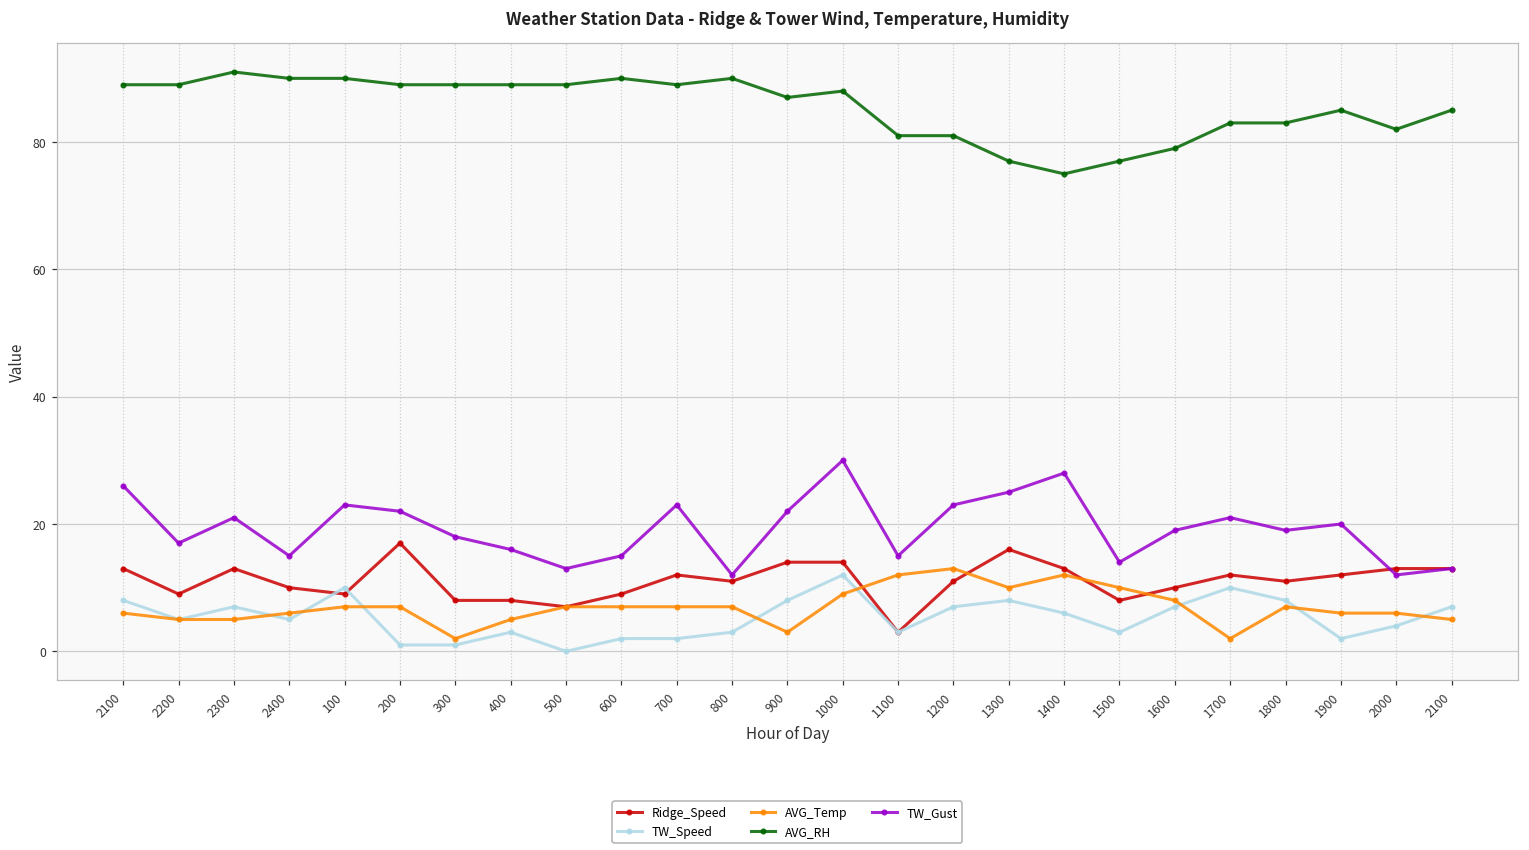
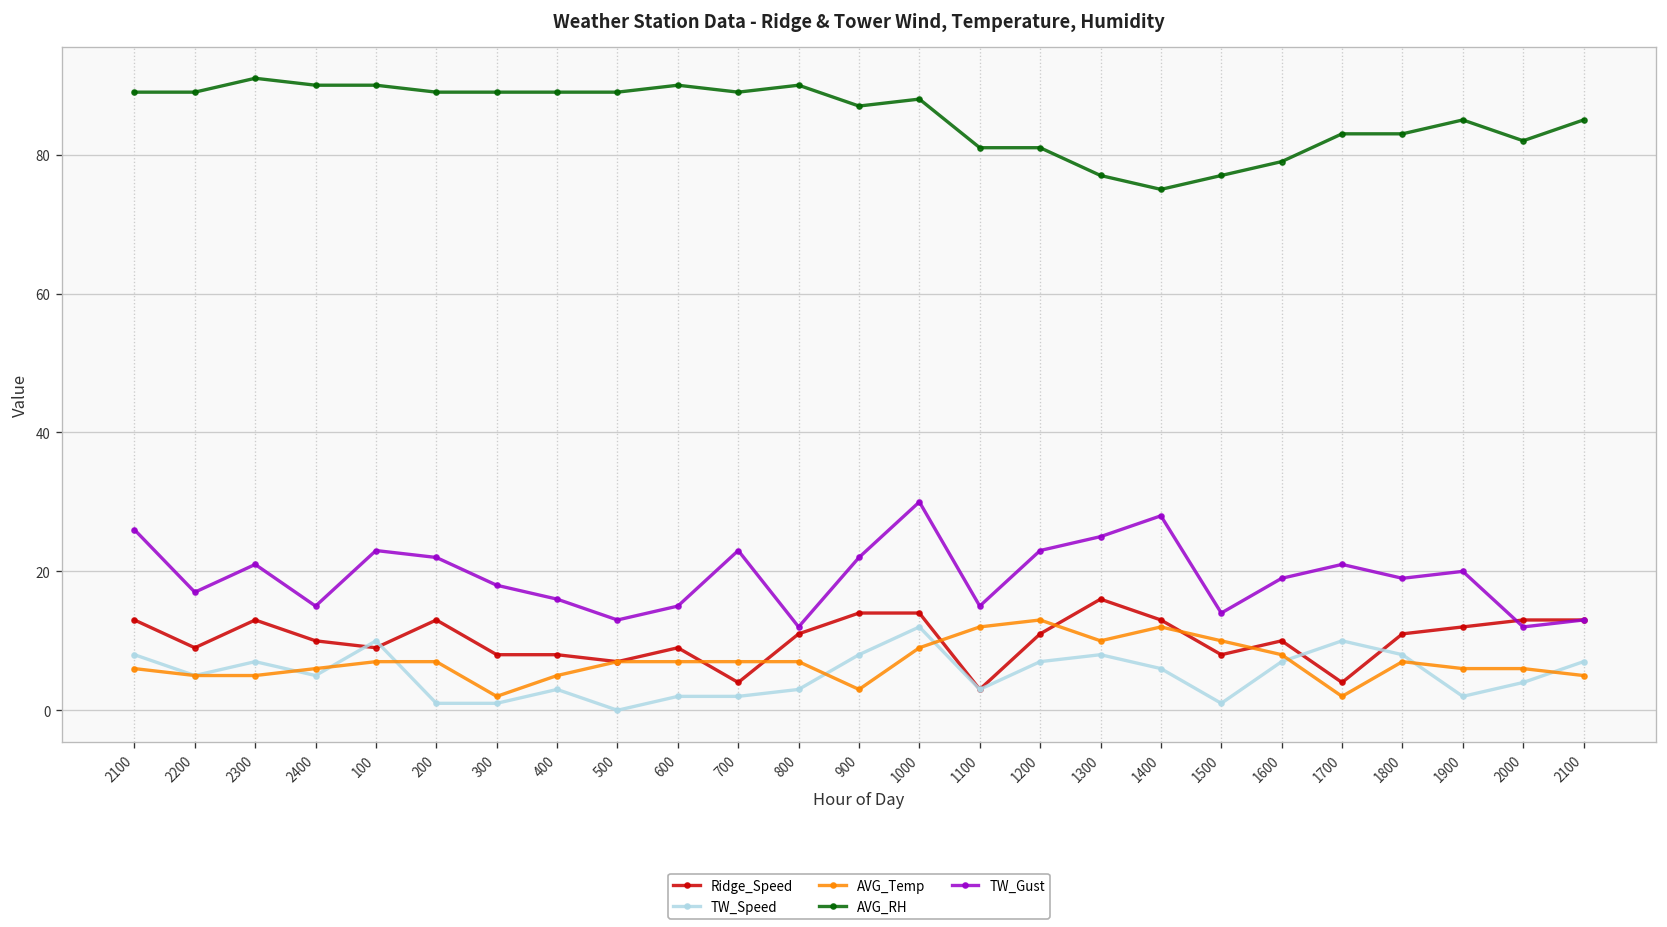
  {
    "Ridge_Speed": {
      "2200": 9,
      "2300": 13,
      "2400": 10,
      "100": 9,
-     "200": 17,
+     "200": 13,
      "300": 8,
      "400": 8,
      "600": 9,
-     "700": 12,
+     "700": 4,
      "800": 11,
      "900": 14,
      "1000": 14,
      "1200": 11,
      "1300": 16,
      "1400": 13,
      "1500": 8,
      "1600": 10,
-     "1700": 12,
+     "1700": 4,
      "1800": 11,
      "1900": 12,
      "2000": 13
    },
    "TW_Speed": {
      "2300": 7,
      "2400": 5,
      "100": 10,
      "200": 1,
      "300": 1,
      "400": 3,
      "500": 0,
      "600": 2,
      "700": 2,
      "800": 3,
      "900": 8,
      "1000": 12,
      "1200": 7,
      "1300": 8,
      "1400": 6,
-     "1500": 3,
+     "1500": 1,
      "1600": 7,
      "1700": 10,
      "1800": 8,
      "1900": 2,
      "2000": 4
    },
    "AVG_Temp": {
      "2300": 5,
      "2400": 6,
      "100": 7,
      "200": 7,
      "300": 2,
      "400": 5,
      "600": 7,
      "700": 7,
      "800": 7,
      "900": 3,
      "1000": 9,
      "1100": 12,
      "1200": 13,
      "1300": 10,
      "1400": 12,
      "1500": 10,
      "1600": 8,
      "1700": 2,
      "1800": 7,
      "1900": 6,
      "2000": 6
    },
    "AVG_RH": {
      "2200": 89,
      "2300": 91,
      "2400": 90,
      "100": 90,
      "200": 89,
      "300": 89,
      "400": 89,
      "500": 89,
      "600": 90,
      "700": 89,
      "800": 90,
      "900": 87,
      "1000": 88,
      "1100": 81,
      "1200": 81,
      "1300": 77,
      "1400": 75,
      "1500": 77,
      "1600": 79,
      "1700": 83,
      "1800": 83,
      "1900": 85,
      "2000": 82
    },
    "TW_Gust": {
      "2200": 17,
      "2300": 21,
      "2400": 15,
      "100": 23,
      "200": 22,
      "300": 18,
      "400": 16,
      "500": 13,
      "600": 15,
      "700": 23,
      "800": 12,
      "900": 22,
      "1000": 30,
      "1100": 15,
      "1200": 23,
      "1300": 25,
      "1400": 28,
      "1500": 14,
      "1600": 19,
      "1700": 21,
      "1800": 19,
      "1900": 20,
      "2000": 12
    }
  }
